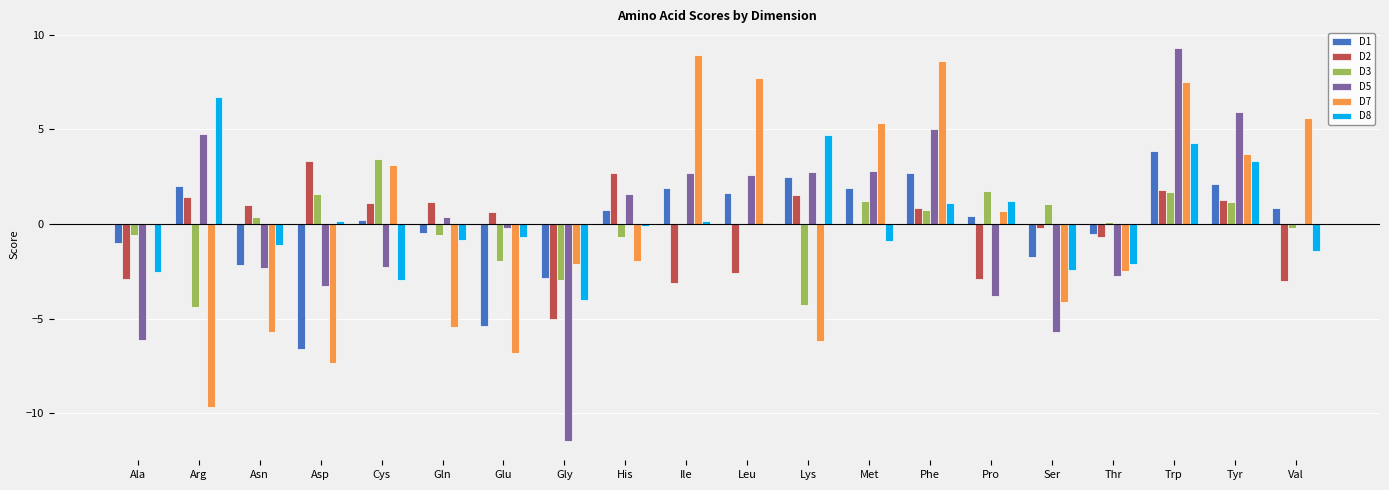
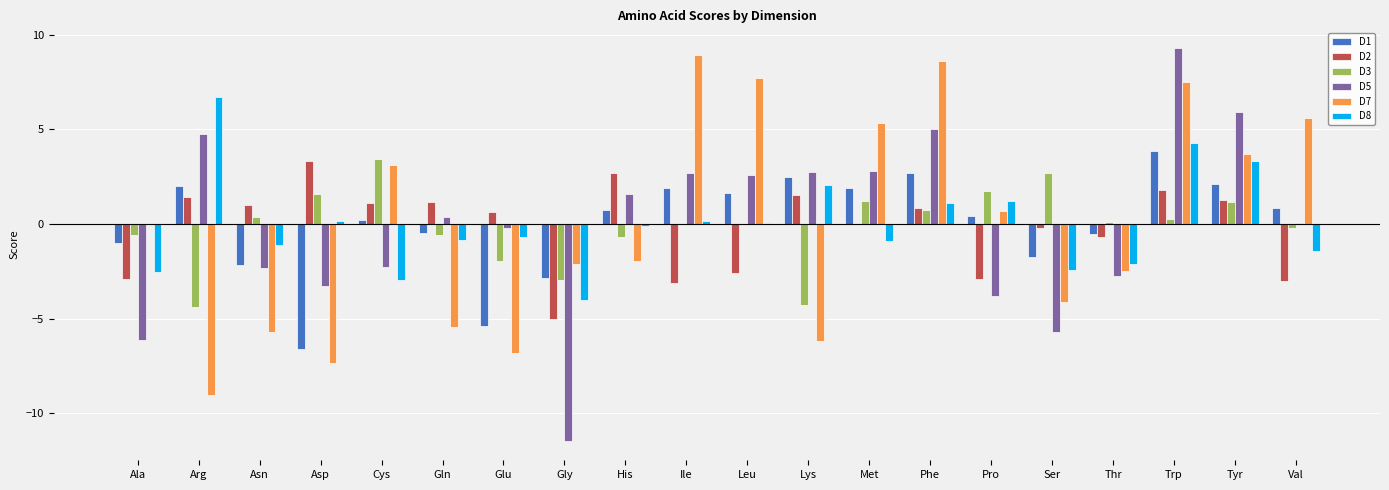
  {
    "D1": {
      "Ala": -1.0,
      "Arg": 2.0,
      "Asn": -2.2,
      "Asp": -6.6,
      "Cys": 0.2,
      "Gln": -0.5,
      "Glu": -5.4,
      "Gly": -2.9,
      "His": 0.7,
      "Ile": 1.9,
      "Leu": 1.6,
      "Lys": 2.5,
      "Met": 1.9,
      "Phe": 2.7,
      "Pro": 0.5,
      "Ser": -1.8,
      "Thr": -0.6,
      "Trp": 3.9,
      "Tyr": 2.1,
      "Val": 0.8
    },
    "D2": {
      "Ala": -2.9,
      "Arg": 1.5,
      "Asn": 1.0,
      "Asp": 3.3,
      "Cys": 1.1,
      "Gln": 1.2,
      "Glu": 0.7,
      "Gly": -5.0,
      "His": 2.7,
      "Ile": -3.1,
      "Leu": -2.6,
      "Lys": 1.5,
      "Phe": 0.8,
      "Pro": -2.9,
      "Ser": -0.2,
      "Thr": -0.7,
      "Trp": 1.8,
      "Tyr": 1.3,
      "Val": -3.0
    },
    "D3": {
      "Ala": -0.6,
      "Arg": -4.4,
      "Asn": 0.4,
      "Asp": 1.6,
      "Cys": 3.4,
      "Gln": -0.6,
      "Glu": -2.0,
      "Gly": -3.0,
      "His": -0.7,
      "Leu": 0.0,
      "Lys": -4.3,
      "Met": 1.2,
      "Phe": 0.8,
      "Pro": 1.8,
-     "Ser": 1.1,
-     "Trp": 1.7,
+     "Ser": 2.7,
+     "Trp": 0.3,
      "Tyr": 1.2,
      "Val": -0.2
    },
    "D5": {
      "Ala": -6.2,
      "Arg": 4.8,
      "Asn": -2.3,
      "Asp": -3.3,
      "Cys": -2.3,
      "Gln": 0.4,
      "Glu": -0.2,
      "Gly": -11.5,
      "His": 1.6,
      "Ile": 2.7,
      "Leu": 2.6,
      "Lys": 2.8,
      "Met": 2.8,
      "Phe": 5.0,
      "Pro": -3.8,
      "Ser": -5.7,
      "Thr": -2.8,
      "Trp": 9.3,
      "Tyr": 5.9
    },
    "D7": {
-     "Arg": -9.7,
+     "Arg": -9.1,
      "Asn": -5.7,
      "Asp": -7.4,
      "Cys": 3.1,
      "Gln": -5.5,
      "Glu": -6.8,
      "Gly": -2.1,
      "His": -1.9,
      "Ile": 8.9,
      "Leu": 7.7,
      "Lys": -6.2,
      "Met": 5.3,
      "Phe": 8.6,
      "Pro": 0.7,
      "Ser": -4.1,
      "Thr": -2.5,
      "Trp": 7.5,
      "Tyr": 3.7,
      "Val": 5.6
    },
    "D8": {
      "Ala": -2.5,
      "Arg": 6.7,
      "Asn": -1.1,
      "Asp": 0.1,
      "Cys": -3.0,
      "Gln": -0.8,
      "Glu": -0.7,
      "Gly": -4.0,
      "Ile": 0.2,
-     "Lys": 4.7,
+     "Lys": 2.1,
      "Met": -0.9,
      "Phe": 1.1,
      "Pro": 1.2,
      "Ser": -2.4,
      "Thr": -2.1,
      "Trp": 4.3,
      "Tyr": 3.3,
      "Val": -1.4
    }
  }
